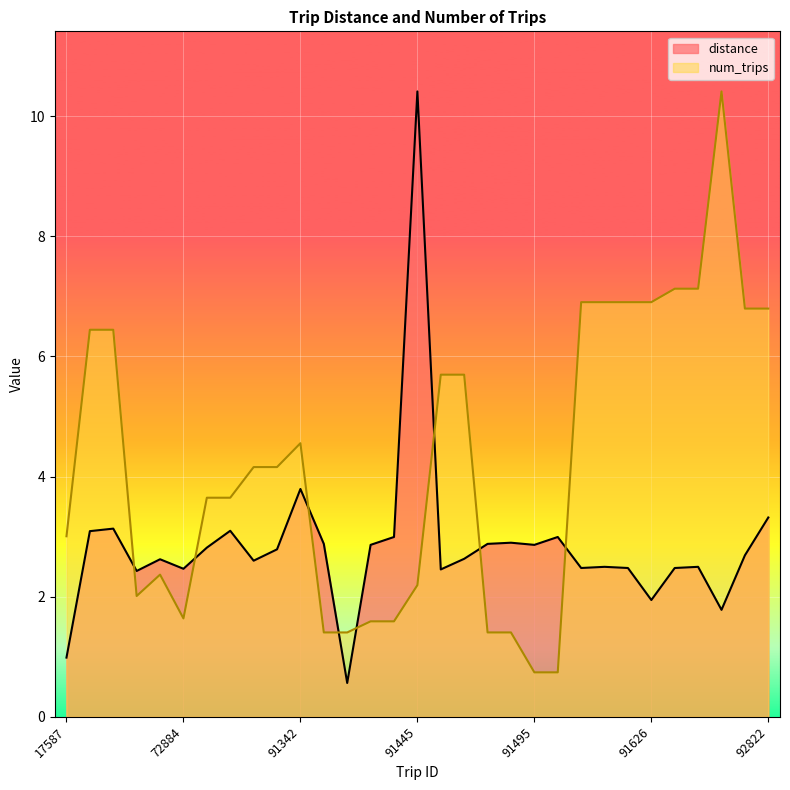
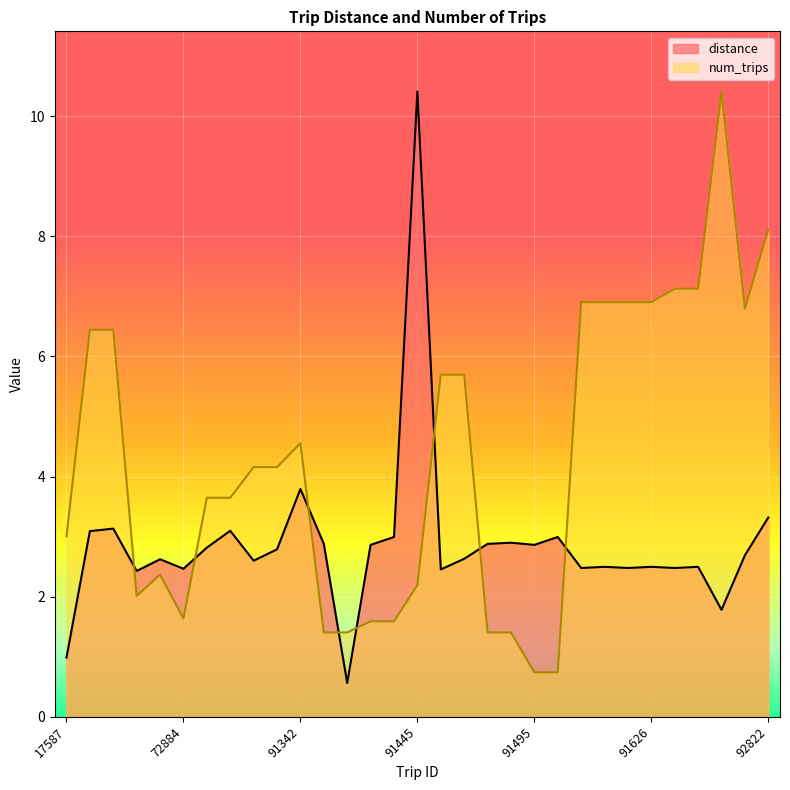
  {
    "distance": {
      "17587": 1.0,
      "72884": 2.5,
      "91342": 3.8,
      "91445": 10.4,
      "91495": 2.9,
-     "91626": 1.9,
+     "91626": 2.5,
      "92822": 3.3
    },
    "num_trips": {
      "17587": 3.0,
      "72884": 1.6,
      "91342": 4.6,
      "91445": 2.2,
      "91495": 0.7,
      "91626": 6.9,
-     "92822": 6.8
+     "92822": 8.1
    }
  }
